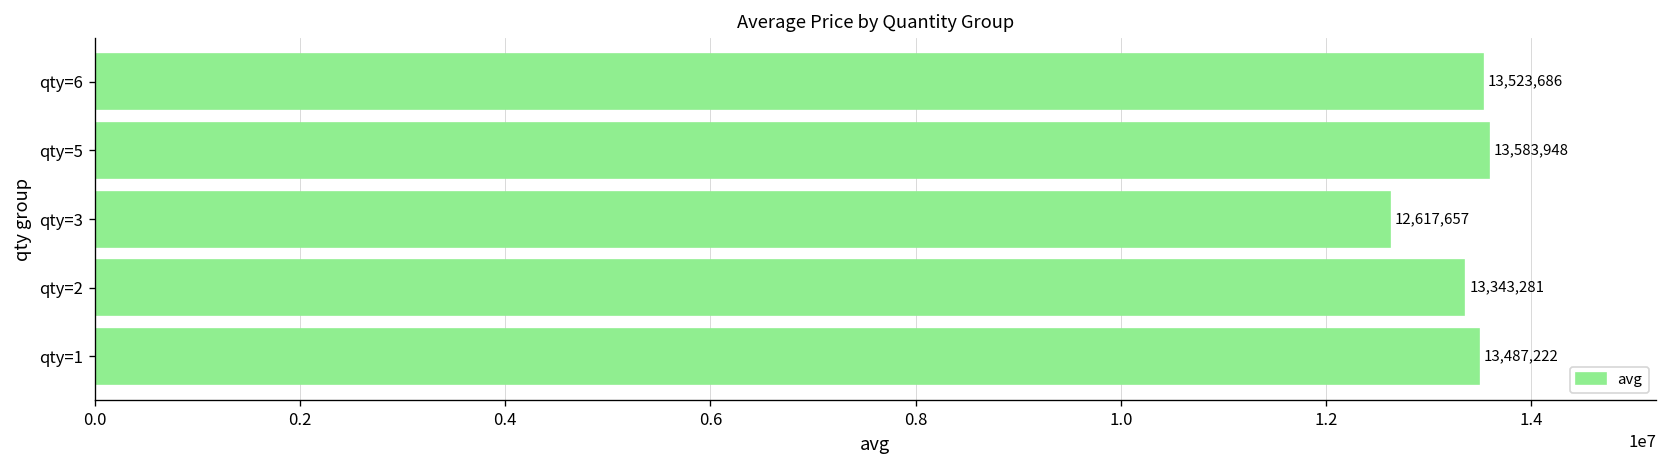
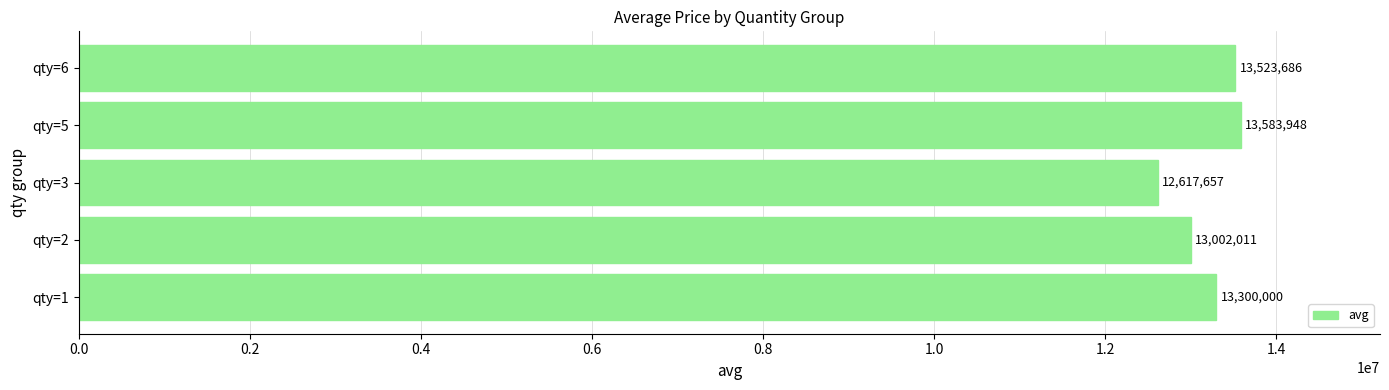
  {
    "qty=6": "13,523,686",
    "qty=5": "13,583,948",
    "qty=3": "12,617,657",
-   "qty=2": "13,343,281",
-   "qty=1": "13,487,222"
+   "qty=2": "13,002,011",
+   "qty=1": "13,300,000"
  }
